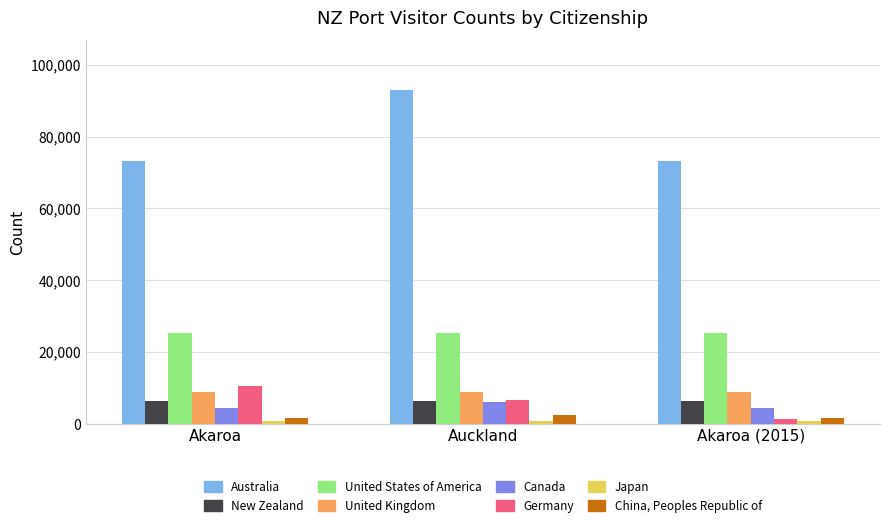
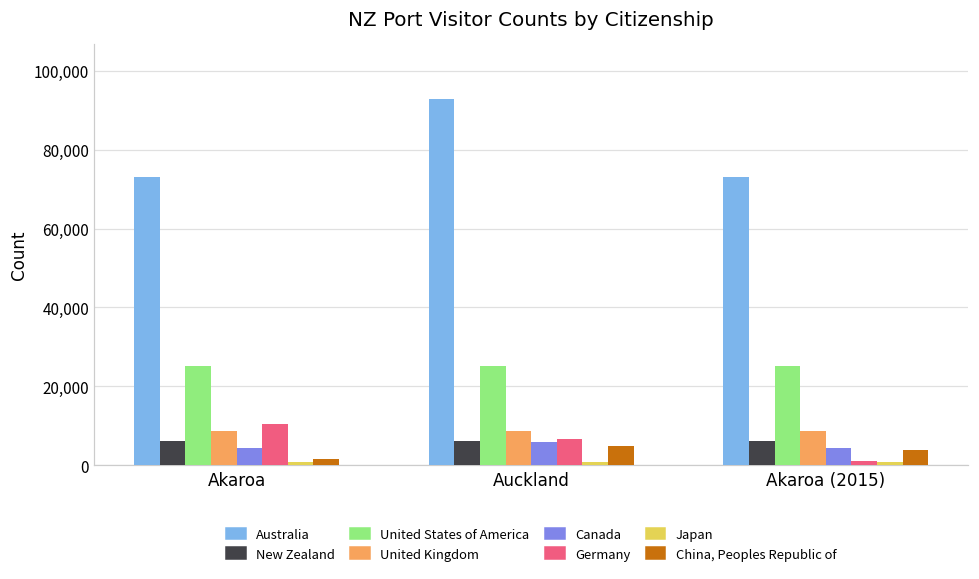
  {
    "New Zealand": {
      "Akaroa": "6,000",
      "Auckland": "6,000",
      "Akaroa (2015)": "6,000"
    },
    "United States of America": {
      "Akaroa": "25,000",
      "Auckland": "25,000",
      "Akaroa (2015)": "25,000"
    },
    "Germany": {
      "Akaroa": "11,000",
      "Auckland": "7,000",
      "Akaroa (2015)": "1,000"
    },
    "China, Peoples Republic of": {
      "Akaroa": "2,000",
-     "Auckland": "2,000",
-     "Akaroa (2015)": "2,000"
+     "Auckland": "5,000",
+     "Akaroa (2015)": "4,000"
    }
  }
